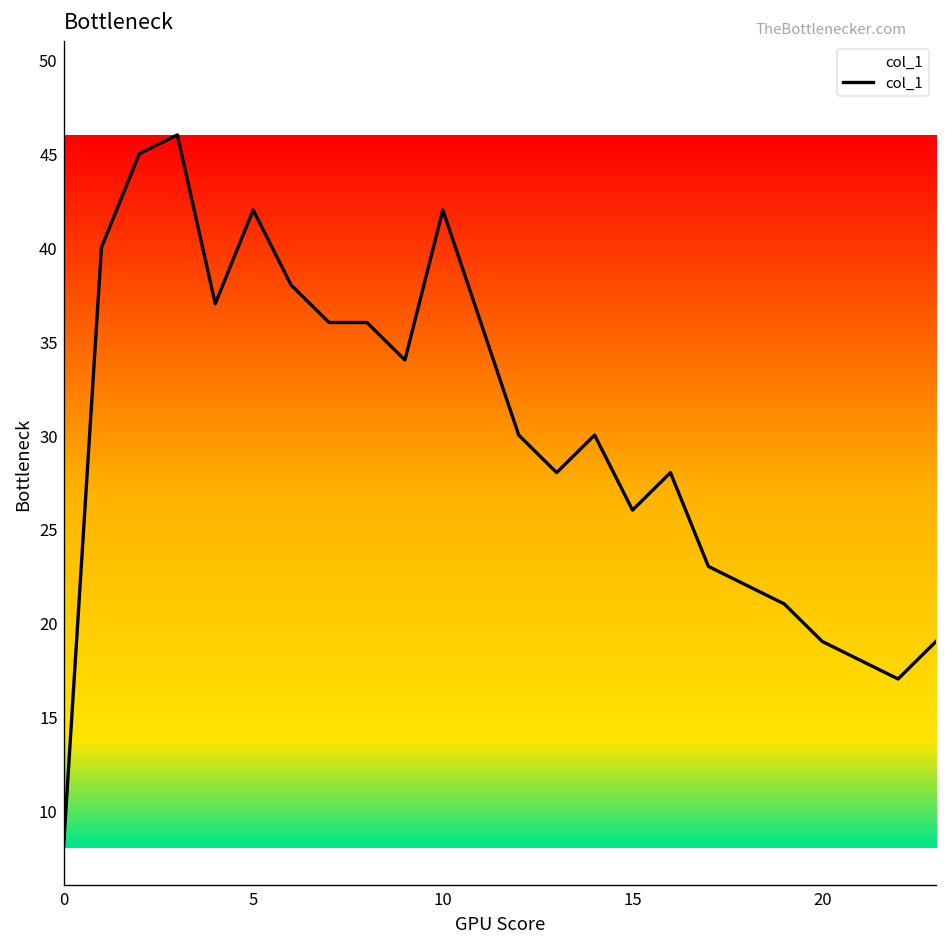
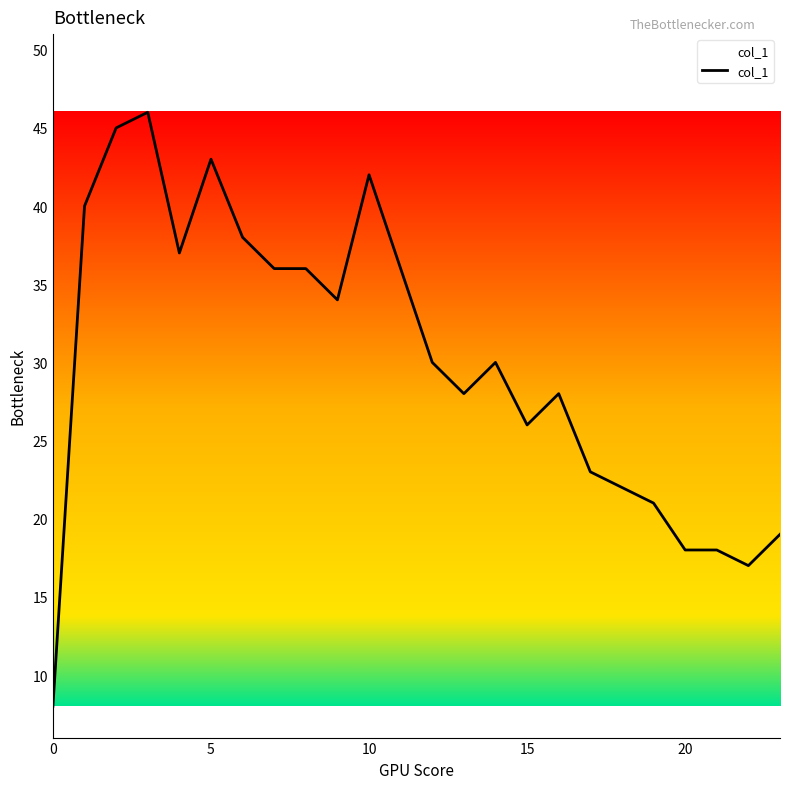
  {
    "0": 8,
-   "5": 42,
+   "5": 43,
    "10": 42,
    "15": 26,
-   "20": 19
+   "20": 18
  }
